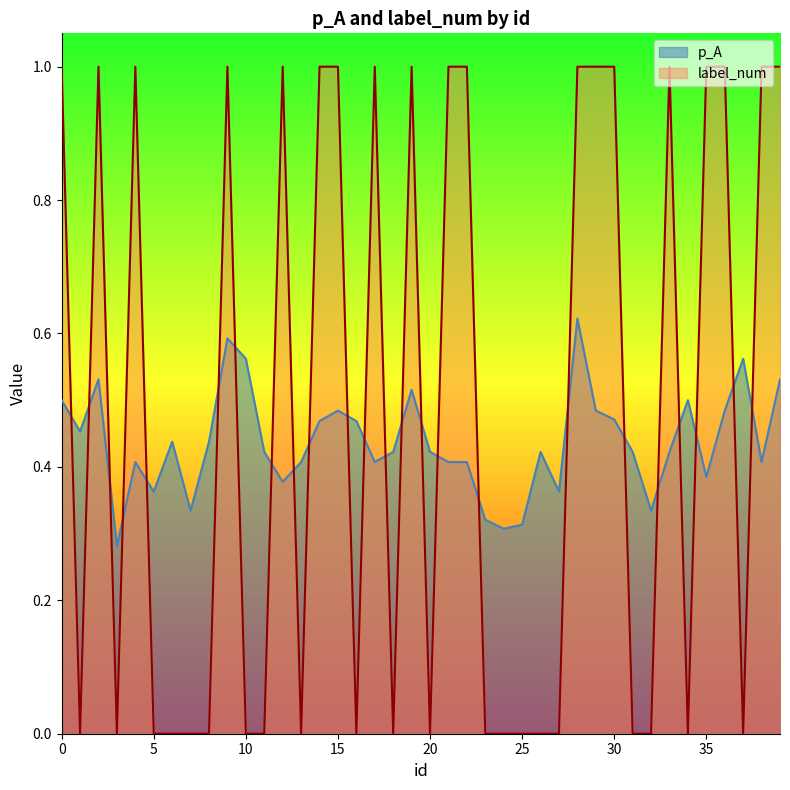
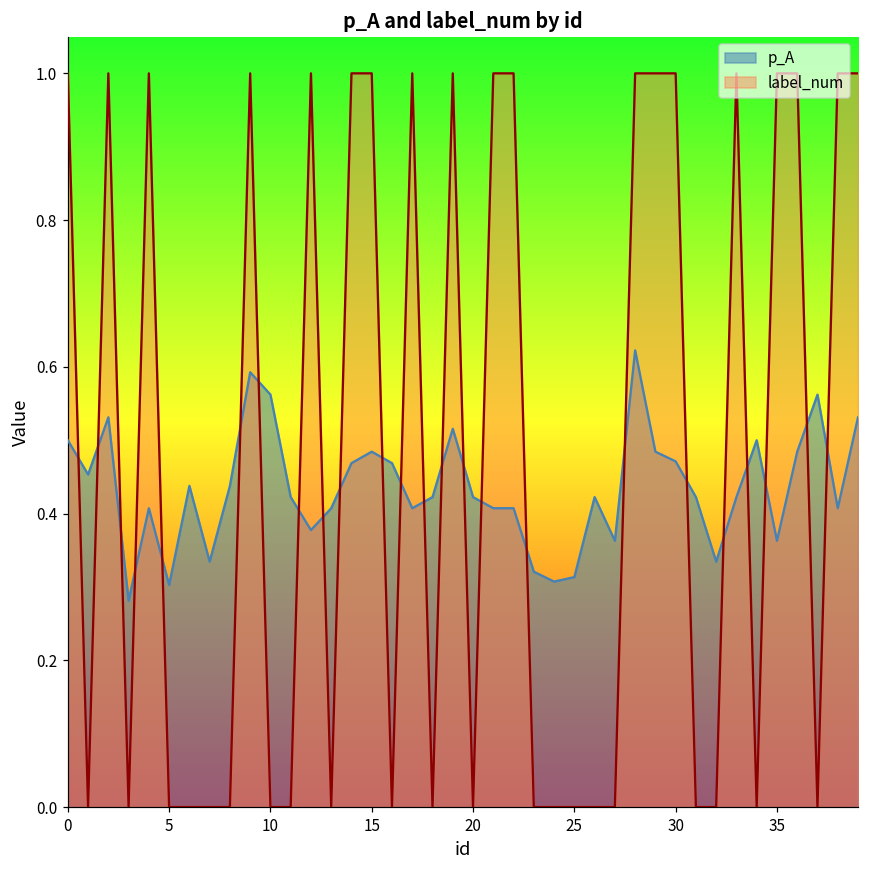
  {
    "p_A": {
      "0": 0.50,
-     "5": 0.36,
+     "5": 0.30,
      "10": 0.56,
      "15": 0.48,
      "20": 0.42,
      "25": 0.31,
      "30": 0.47,
-     "35": 0.38
+     "35": 0.36
    },
    "label_num": {
      "0": 1.00,
      "5": 0.00,
      "10": 0.00,
      "15": 1.00,
      "20": 0.00,
      "25": 0.00,
      "30": 1.00
    }
  }
